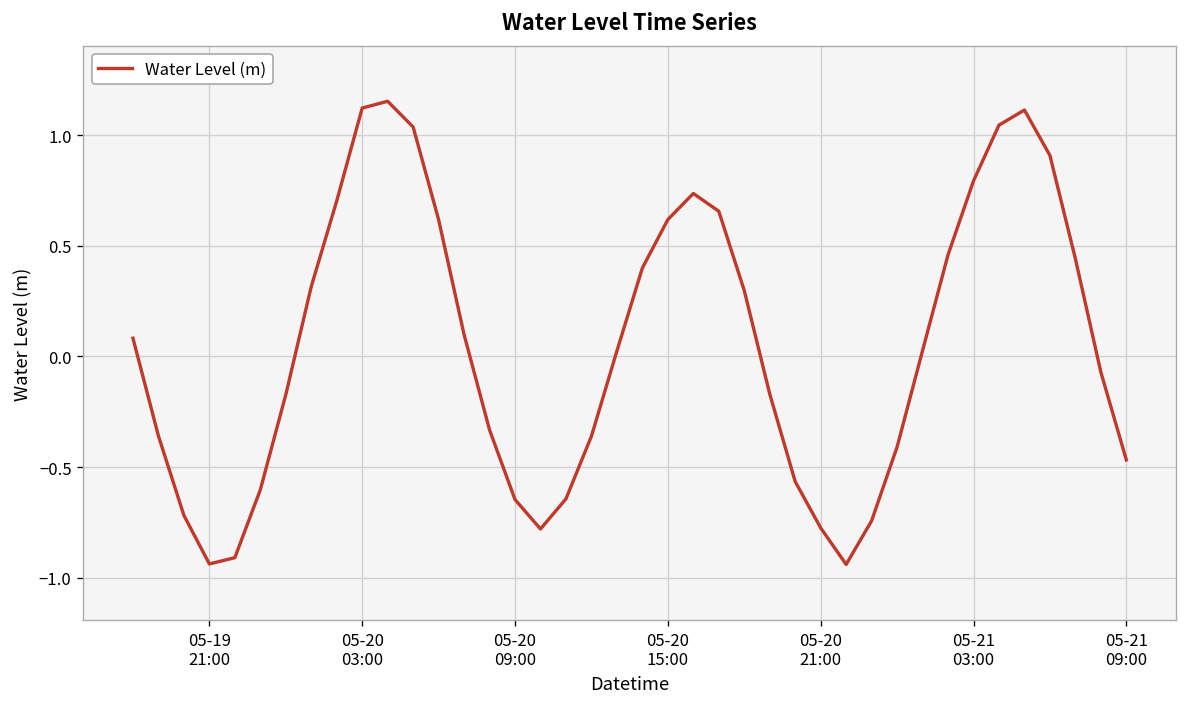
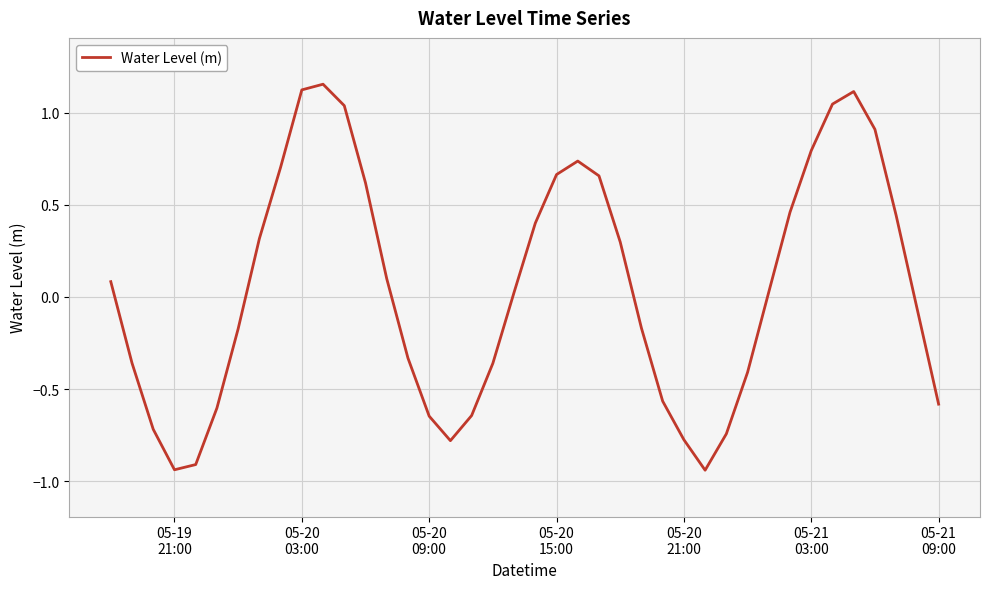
  {
    "05-19 21:00": -0.94,
    "05-20 03:00": 1.12,
    "05-20 09:00": -0.65,
-   "05-20 15:00": 0.62,
+   "05-20 15:00": 0.66,
    "05-20 21:00": -0.78,
    "05-21 03:00": 0.79,
-   "05-21 09:00": -0.47
+   "05-21 09:00": -0.58
  }
